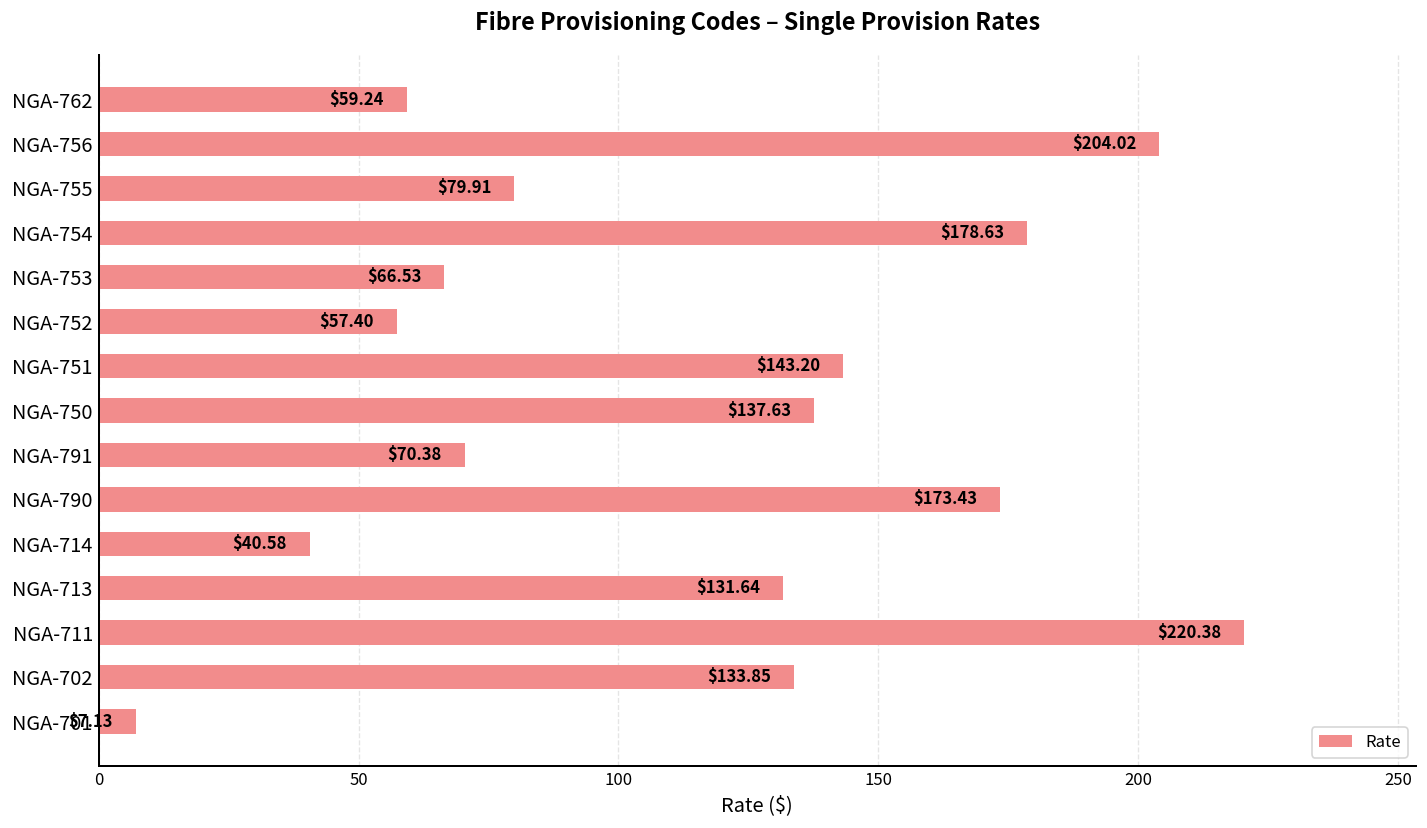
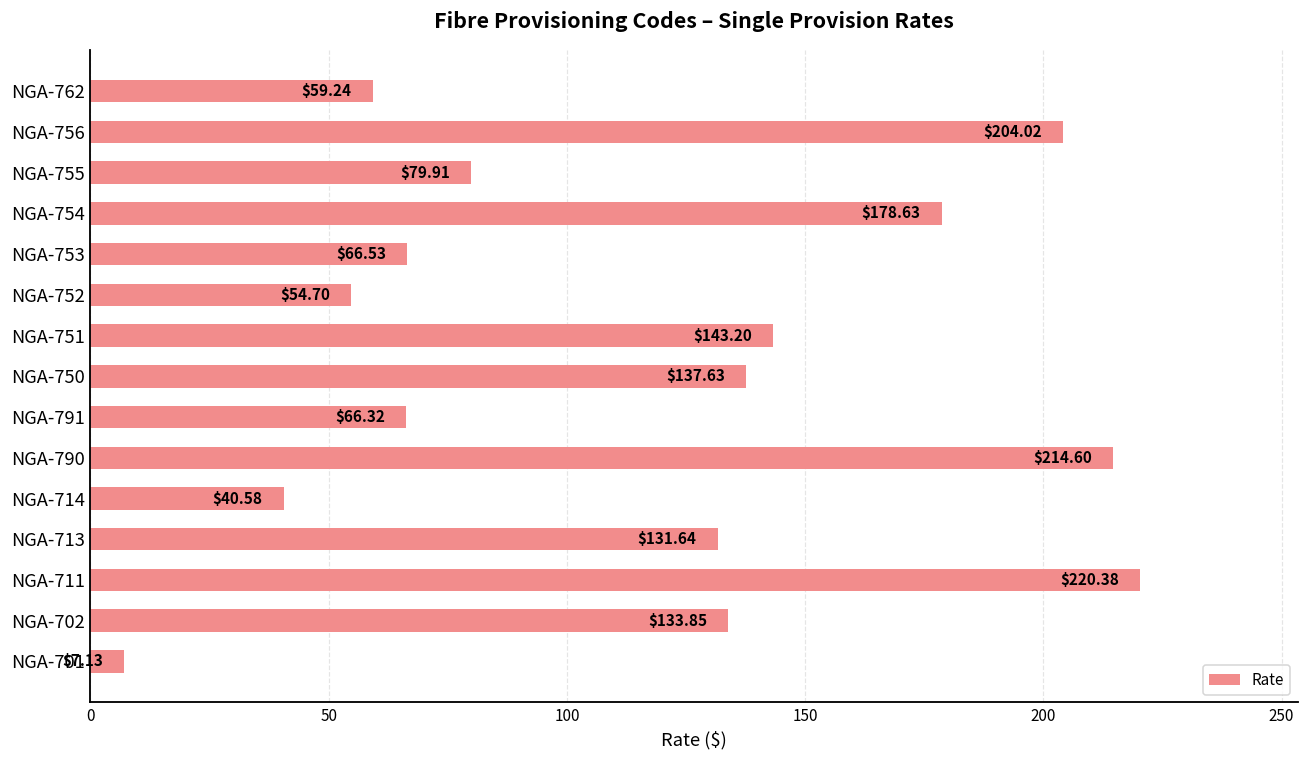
  {
    "NGA-762": "$59.24",
    "NGA-756": "$204.02",
    "NGA-755": "$79.91",
    "NGA-754": "$178.63",
    "NGA-753": "$66.53",
-   "NGA-752": "$57.40",
+   "NGA-752": "$54.70",
    "NGA-751": "$143.20",
    "NGA-750": "$137.63",
-   "NGA-791": "$70.38",
-   "NGA-790": "$173.43",
+   "NGA-791": "$66.32",
+   "NGA-790": "$214.60",
    "NGA-714": "$40.58",
    "NGA-713": "$131.64",
    "NGA-711": "$220.38",
    "NGA-702": "$133.85",
    "NGA-701": "$7.13"
  }
